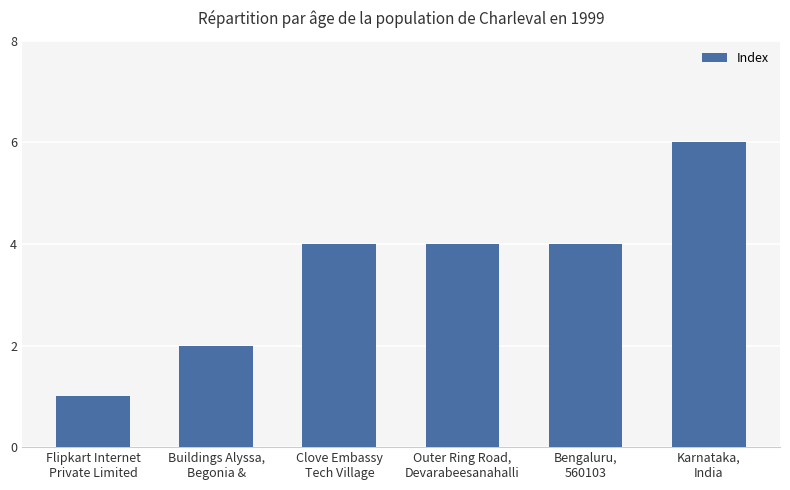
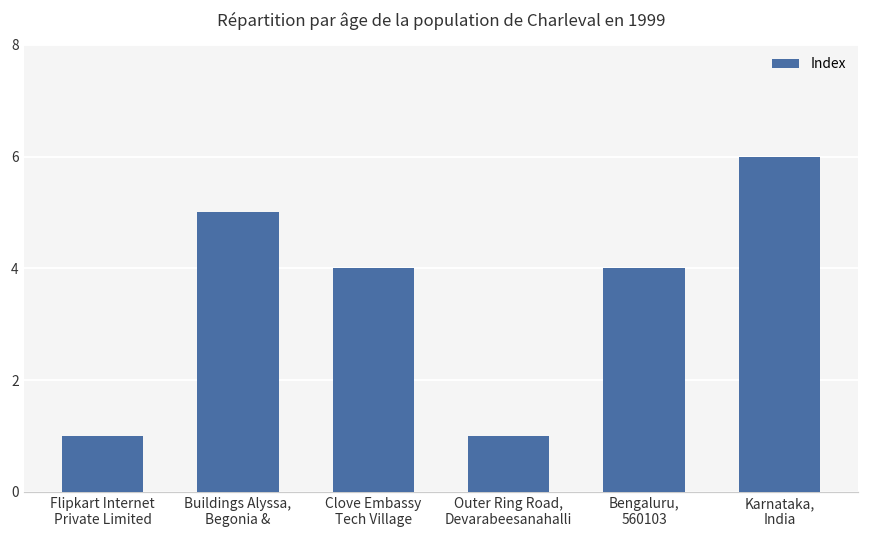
  {
    "Flipkart Internet Private Limited": 1,
-   "Buildings Alyssa, Begonia &": 2,
+   "Buildings Alyssa, Begonia &": 5,
    "Clove Embassy Tech Village": 4,
-   "Outer Ring Road, Devarabeesanahalli": 4,
+   "Outer Ring Road, Devarabeesanahalli": 1,
    "Bengaluru, 560103": 4,
    "Karnataka, India": 6
  }
